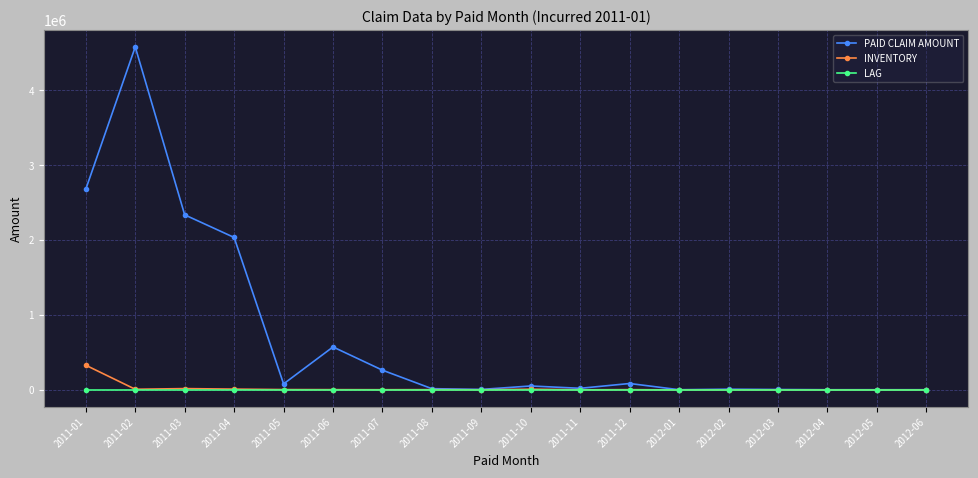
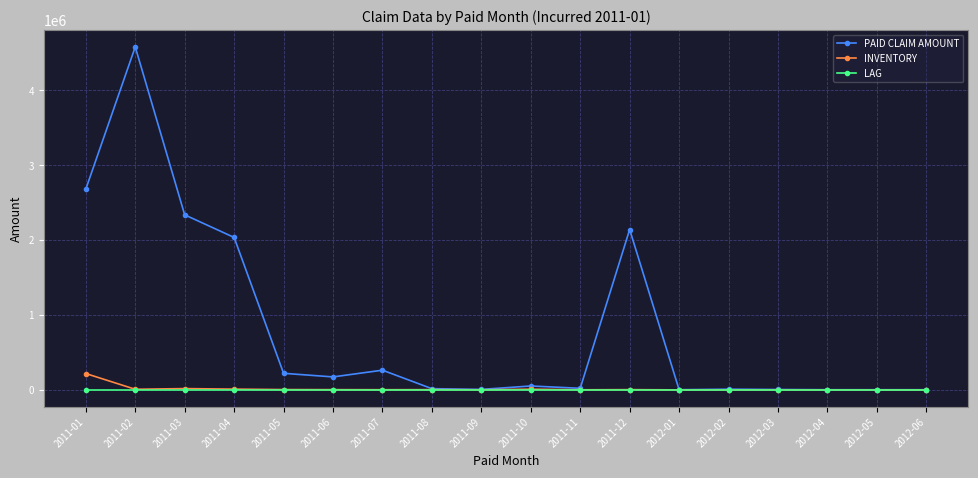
  {
    "PAID CLAIM AMOUNT": {
      "2011-01": 2700000,
      "2011-02": 4600000,
      "2011-03": 2300000,
      "2011-04": 2000000,
-     "2011-05": 100000,
-     "2011-06": 600000,
+     "2011-05": 200000,
+     "2011-06": 200000,
      "2011-07": 300000,
      "2011-10": 100000,
-     "2011-12": 100000
+     "2011-12": 2100000
    },
    "INVENTORY": {
-     "2011-01": 300000
+     "2011-01": 200000
    },
    "LAG": {
      "2011-01": 0
    }
  }
